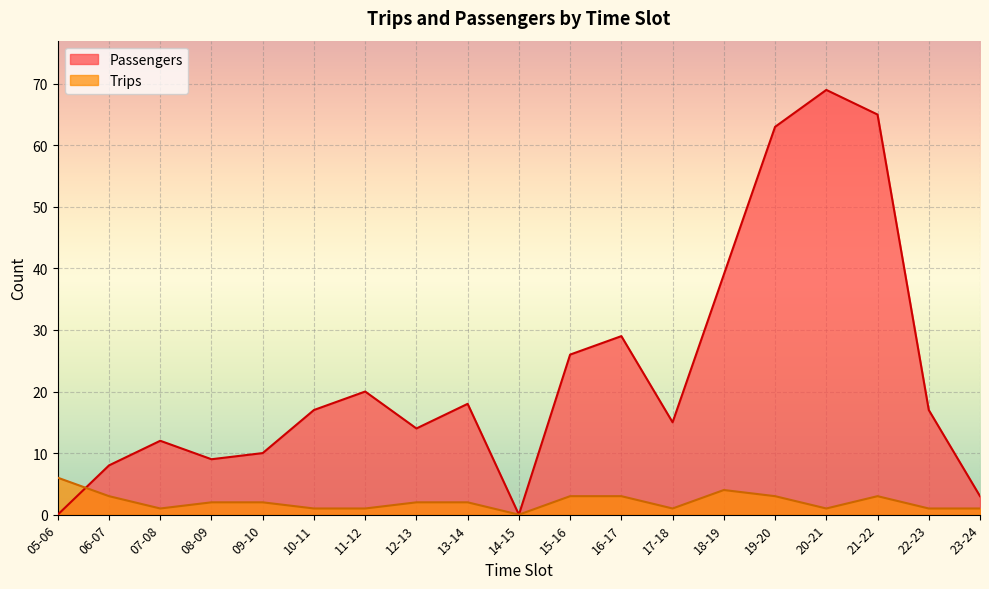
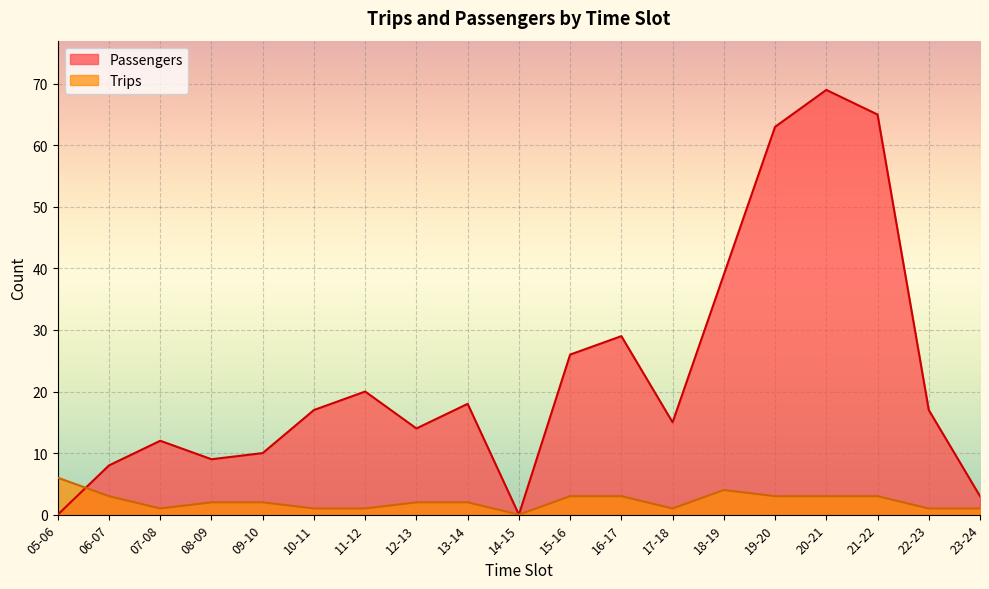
  {
    "Passengers": {
      "05-06": 0,
      "06-07": 8,
      "07-08": 12,
      "08-09": 9,
      "09-10": 10,
      "10-11": 17,
      "11-12": 20,
      "12-13": 14,
      "13-14": 18,
      "15-16": 26,
      "16-17": 29,
      "17-18": 15,
      "18-19": 39,
      "19-20": 63,
      "20-21": 69,
      "21-22": 65,
      "22-23": 17,
      "23-24": 3
    },
    "Trips": {
      "05-06": 6,
      "06-07": 3,
      "07-08": 1,
      "08-09": 2,
      "09-10": 2,
      "10-11": 1,
      "11-12": 1,
      "12-13": 2,
      "13-14": 2,
      "15-16": 3,
      "16-17": 3,
      "17-18": 1,
      "18-19": 4,
      "19-20": 3,
-     "20-21": 1,
+     "20-21": 3,
      "21-22": 3,
      "22-23": 1,
      "23-24": 1
    }
  }
